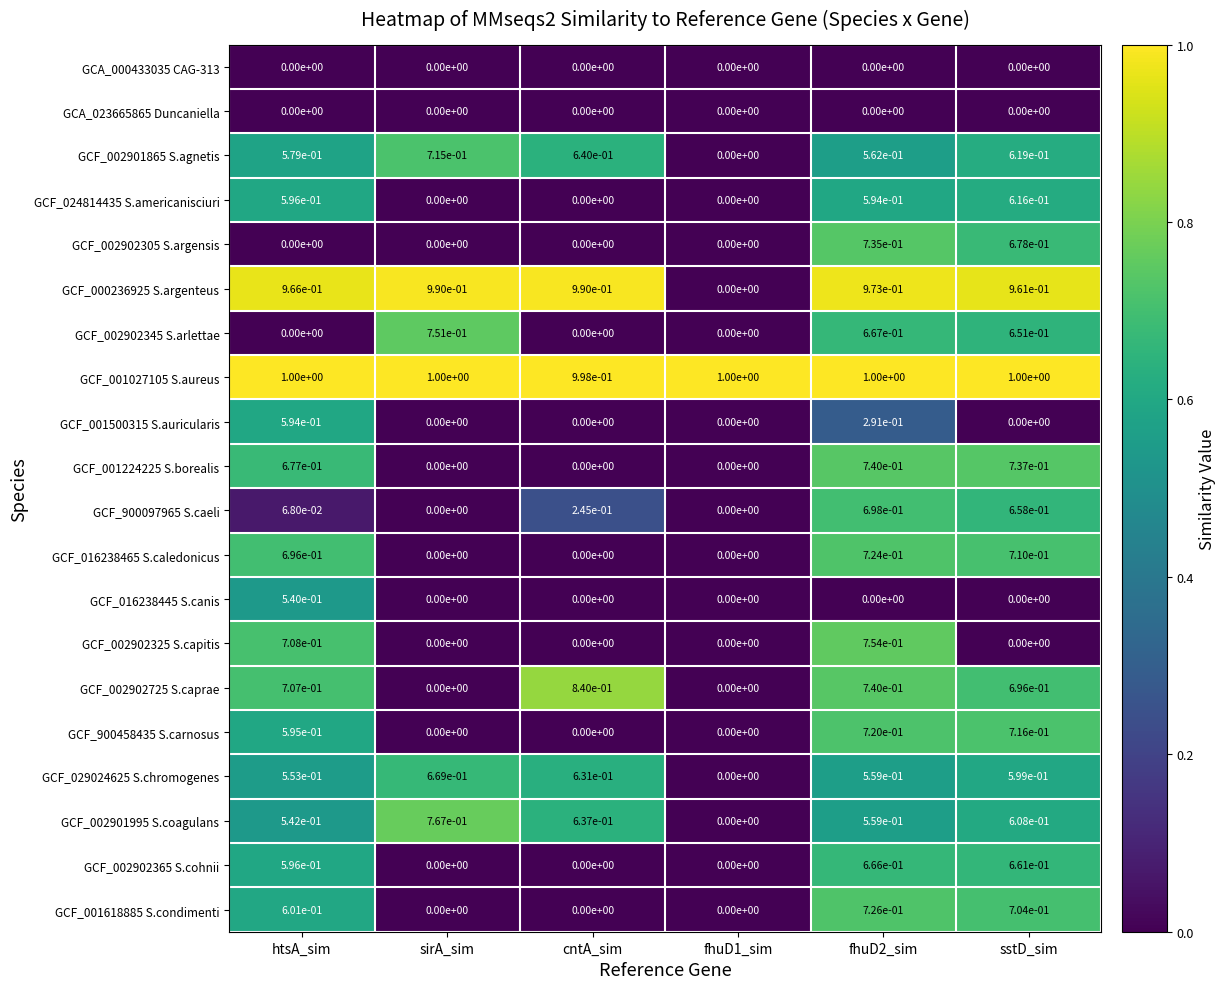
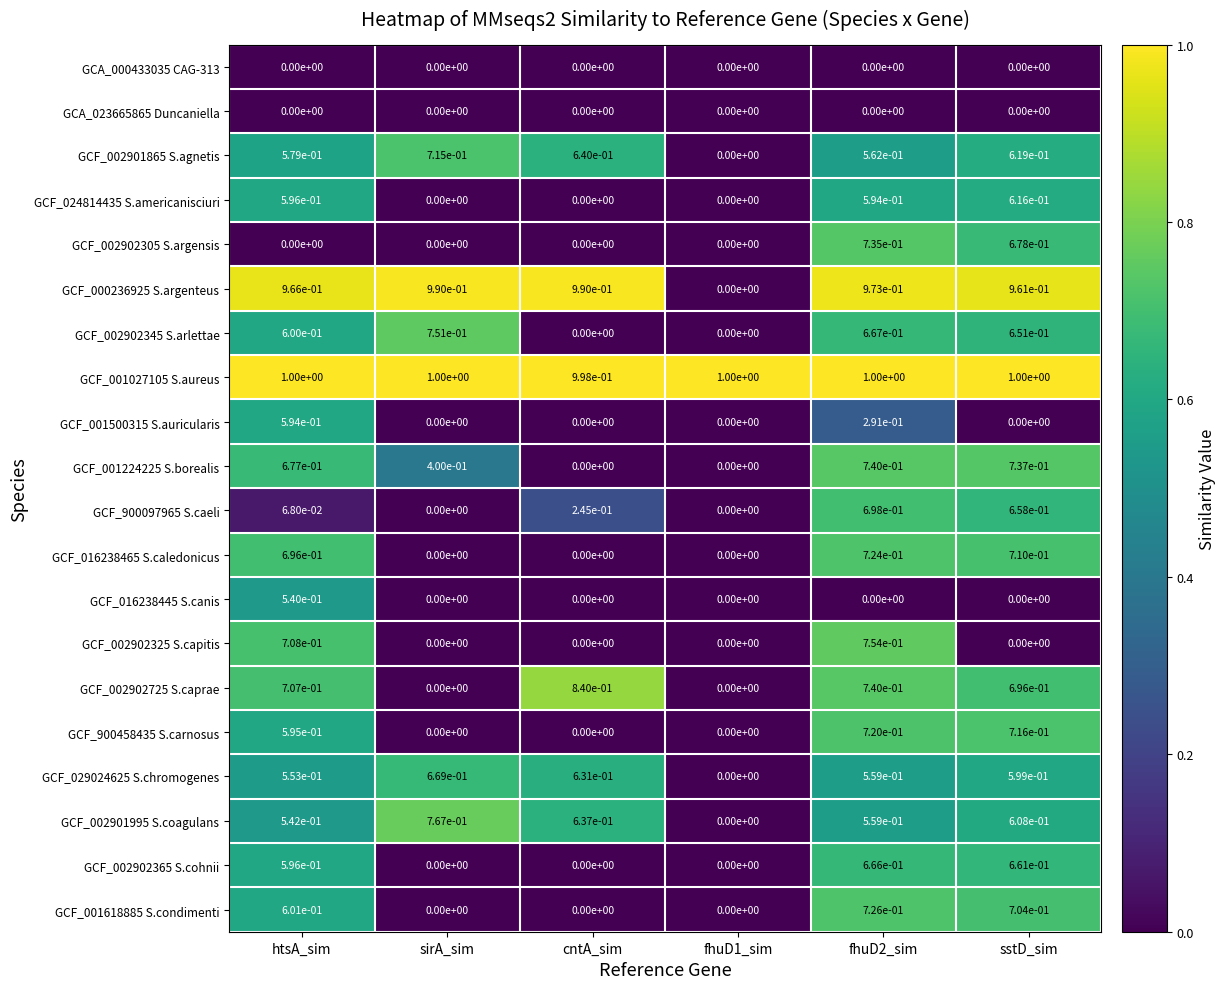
  {
    "GCA_000433035 CAG-313": {
      "htsA_sim": "0.00e+00",
      "sirA_sim": "0.00e+00",
      "cntA_sim": "0.00e+00",
      "fhuD1_sim": "0.00e+00",
      "fhuD2_sim": "0.00e+00",
      "sstD_sim": "0.00e+00"
    },
    "GCA_023665865 Duncaniella": {
      "htsA_sim": "0.00e+00",
      "sirA_sim": "0.00e+00",
      "cntA_sim": "0.00e+00",
      "fhuD1_sim": "0.00e+00",
      "fhuD2_sim": "0.00e+00",
      "sstD_sim": "0.00e+00"
    },
    "GCF_002901865 S.agnetis": {
      "htsA_sim": "5.79e-01",
      "sirA_sim": "7.15e-01",
      "cntA_sim": "6.40e-01",
      "fhuD1_sim": "0.00e+00",
      "fhuD2_sim": "5.62e-01",
      "sstD_sim": "6.19e-01"
    },
    "GCF_024814435 S.americanisciuri": {
      "htsA_sim": "5.96e-01",
      "sirA_sim": "0.00e+00",
      "cntA_sim": "0.00e+00",
      "fhuD1_sim": "0.00e+00",
      "fhuD2_sim": "5.94e-01",
      "sstD_sim": "6.16e-01"
    },
    "GCF_002902305 S.argensis": {
      "htsA_sim": "0.00e+00",
      "sirA_sim": "0.00e+00",
      "cntA_sim": "0.00e+00",
      "fhuD1_sim": "0.00e+00",
      "fhuD2_sim": "7.35e-01",
      "sstD_sim": "6.78e-01"
    },
    "GCF_000236925 S.argenteus": {
      "htsA_sim": "9.66e-01",
      "sirA_sim": "9.90e-01",
      "cntA_sim": "9.90e-01",
      "fhuD1_sim": "0.00e+00",
      "fhuD2_sim": "9.73e-01",
      "sstD_sim": "9.61e-01"
    },
    "GCF_002902345 S.arlettae": {
-     "htsA_sim": "0.00e+00",
+     "htsA_sim": "6.00e-01",
      "sirA_sim": "7.51e-01",
      "cntA_sim": "0.00e+00",
      "fhuD1_sim": "0.00e+00",
      "fhuD2_sim": "6.67e-01",
      "sstD_sim": "6.51e-01"
    },
    "GCF_001027105 S.aureus": {
      "htsA_sim": "1.00e+00",
      "sirA_sim": "1.00e+00",
      "cntA_sim": "9.98e-01",
      "fhuD1_sim": "1.00e+00",
      "fhuD2_sim": "1.00e+00",
      "sstD_sim": "1.00e+00"
    },
    "GCF_001500315 S.auricularis": {
      "htsA_sim": "5.94e-01",
      "sirA_sim": "0.00e+00",
      "cntA_sim": "0.00e+00",
      "fhuD1_sim": "0.00e+00",
      "fhuD2_sim": "2.91e-01",
      "sstD_sim": "0.00e+00"
    },
    "GCF_001224225 S.borealis": {
      "htsA_sim": "6.77e-01",
-     "sirA_sim": "0.00e+00",
+     "sirA_sim": "4.00e-01",
      "cntA_sim": "0.00e+00",
      "fhuD1_sim": "0.00e+00",
      "fhuD2_sim": "7.40e-01",
      "sstD_sim": "7.37e-01"
    },
    "GCF_900097965 S.caeli": {
      "htsA_sim": "6.80e-02",
      "sirA_sim": "0.00e+00",
      "cntA_sim": "2.45e-01",
      "fhuD1_sim": "0.00e+00",
      "fhuD2_sim": "6.98e-01",
      "sstD_sim": "6.58e-01"
    },
    "GCF_016238465 S.caledonicus": {
      "htsA_sim": "6.96e-01",
      "sirA_sim": "0.00e+00",
      "cntA_sim": "0.00e+00",
      "fhuD1_sim": "0.00e+00",
      "fhuD2_sim": "7.24e-01",
      "sstD_sim": "7.10e-01"
    },
    "GCF_016238445 S.canis": {
      "htsA_sim": "5.40e-01",
      "sirA_sim": "0.00e+00",
      "cntA_sim": "0.00e+00",
      "fhuD1_sim": "0.00e+00",
      "fhuD2_sim": "0.00e+00",
      "sstD_sim": "0.00e+00"
    },
    "GCF_002902325 S.capitis": {
      "htsA_sim": "7.08e-01",
      "sirA_sim": "0.00e+00",
      "cntA_sim": "0.00e+00",
      "fhuD1_sim": "0.00e+00",
      "fhuD2_sim": "7.54e-01",
      "sstD_sim": "0.00e+00"
    },
    "GCF_002902725 S.caprae": {
      "htsA_sim": "7.07e-01",
      "sirA_sim": "0.00e+00",
      "cntA_sim": "8.40e-01",
      "fhuD1_sim": "0.00e+00",
      "fhuD2_sim": "7.40e-01",
      "sstD_sim": "6.96e-01"
    },
    "GCF_900458435 S.carnosus": {
      "htsA_sim": "5.95e-01",
      "sirA_sim": "0.00e+00",
      "cntA_sim": "0.00e+00",
      "fhuD1_sim": "0.00e+00",
      "fhuD2_sim": "7.20e-01",
      "sstD_sim": "7.16e-01"
    },
    "GCF_029024625 S.chromogenes": {
      "htsA_sim": "5.53e-01",
      "sirA_sim": "6.69e-01",
      "cntA_sim": "6.31e-01",
      "fhuD1_sim": "0.00e+00",
      "fhuD2_sim": "5.59e-01",
      "sstD_sim": "5.99e-01"
    },
    "GCF_002901995 S.coagulans": {
      "htsA_sim": "5.42e-01",
      "sirA_sim": "7.67e-01",
      "cntA_sim": "6.37e-01",
      "fhuD1_sim": "0.00e+00",
      "fhuD2_sim": "5.59e-01",
      "sstD_sim": "6.08e-01"
    },
    "GCF_002902365 S.cohnii": {
      "htsA_sim": "5.96e-01",
      "sirA_sim": "0.00e+00",
      "cntA_sim": "0.00e+00",
      "fhuD1_sim": "0.00e+00",
      "fhuD2_sim": "6.66e-01",
      "sstD_sim": "6.61e-01"
    },
    "GCF_001618885 S.condimenti": {
      "htsA_sim": "6.01e-01",
      "sirA_sim": "0.00e+00",
      "cntA_sim": "0.00e+00",
      "fhuD1_sim": "0.00e+00",
      "fhuD2_sim": "7.26e-01",
      "sstD_sim": "7.04e-01"
    }
  }
